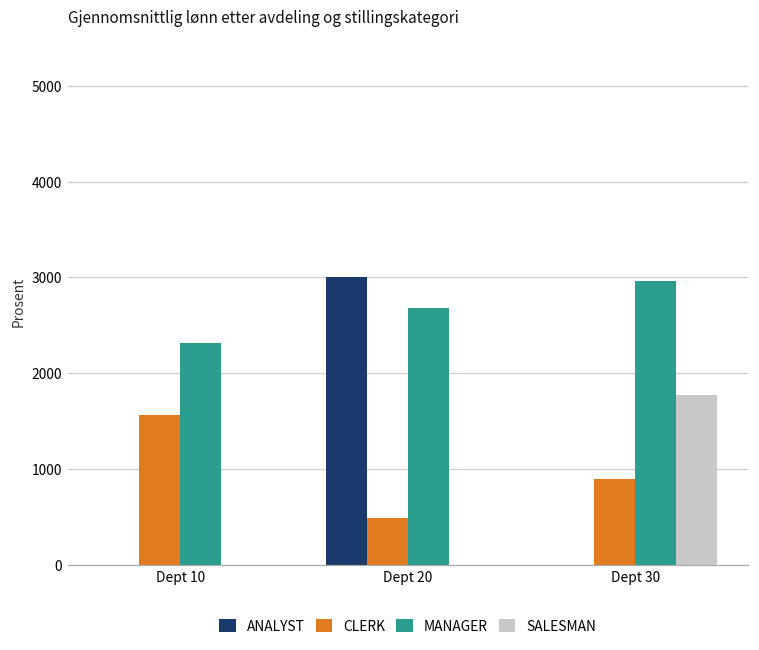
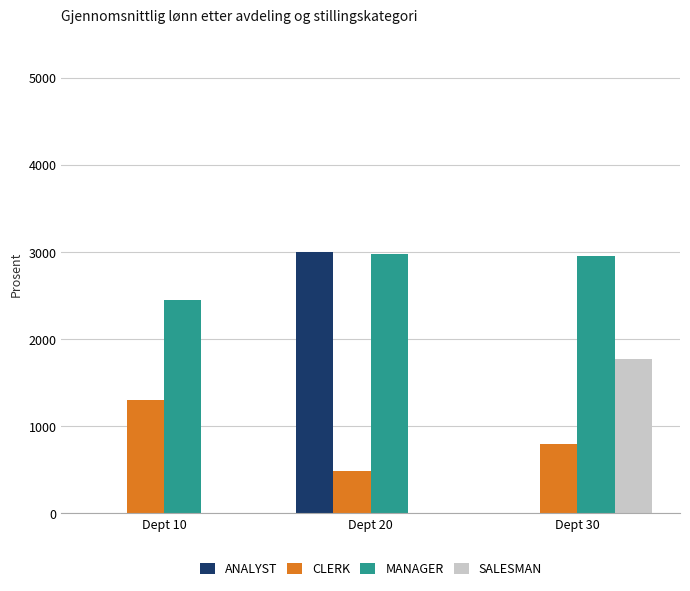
  {
    "ANALYST": {
      "Dept 10": 0,
      "Dept 20": 3000,
      "Dept 30": 0
    },
    "CLERK": {
-     "Dept 10": 1600,
+     "Dept 10": 1300,
      "Dept 20": 500,
-     "Dept 30": 900
+     "Dept 30": 800
    },
    "MANAGER": {
-     "Dept 10": 2300,
-     "Dept 20": 2700,
+     "Dept 10": 2500,
+     "Dept 20": 3000,
      "Dept 30": 3000
    },
    "SALESMAN": {
      "Dept 10": 0,
      "Dept 20": 0,
      "Dept 30": 1800
    }
  }
